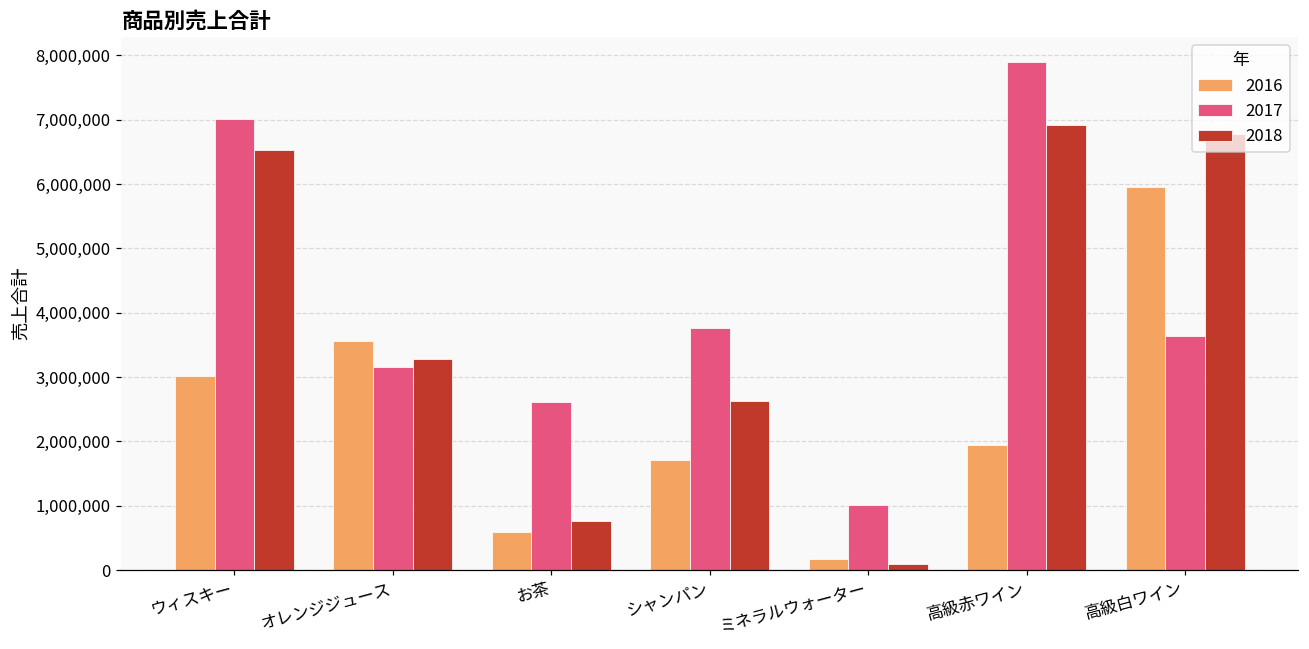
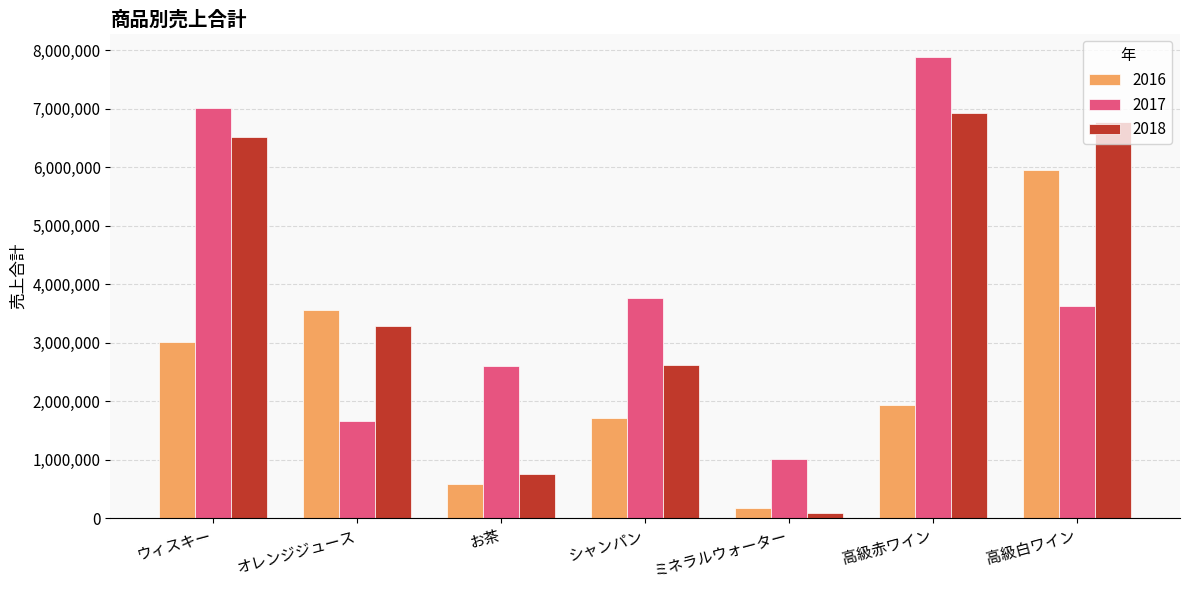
  {
    "2016": {
      "ウィスキー": "3,000,000",
      "オレンジジュース": "3,600,000",
      "お茶": "600,000",
      "シャンパン": "1,700,000",
      "ミネラルウォーター": "200,000",
      "高級赤ワイン": "1,900,000",
      "高級白ワイン": "6,000,000"
    },
    "2017": {
      "ウィスキー": "7,000,000",
-     "オレンジジュース": "3,200,000",
+     "オレンジジュース": "1,700,000",
      "お茶": "2,600,000",
      "シャンパン": "3,800,000",
      "ミネラルウォーター": "1,000,000",
      "高級赤ワイン": "7,900,000",
      "高級白ワイン": "3,600,000"
    },
    "2018": {
      "ウィスキー": "6,500,000",
      "オレンジジュース": "3,300,000",
      "お茶": "800,000",
      "シャンパン": "2,600,000",
      "ミネラルウォーター": "100,000",
      "高級赤ワイン": "6,900,000"
    }
  }
